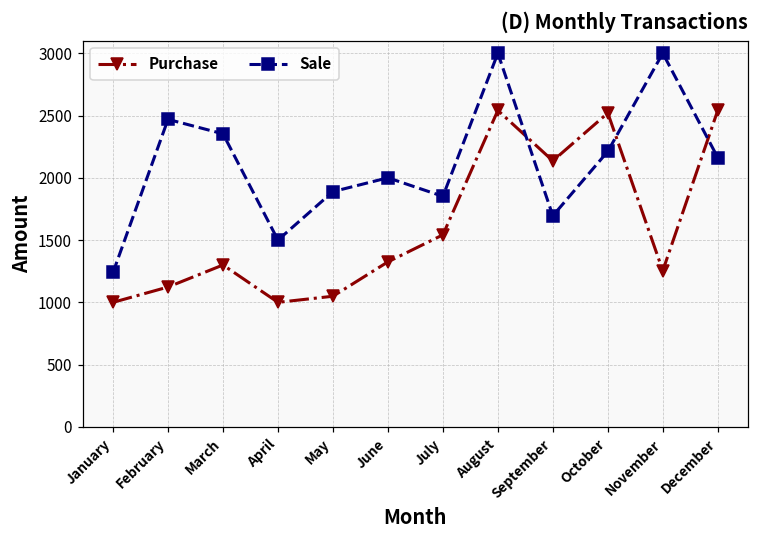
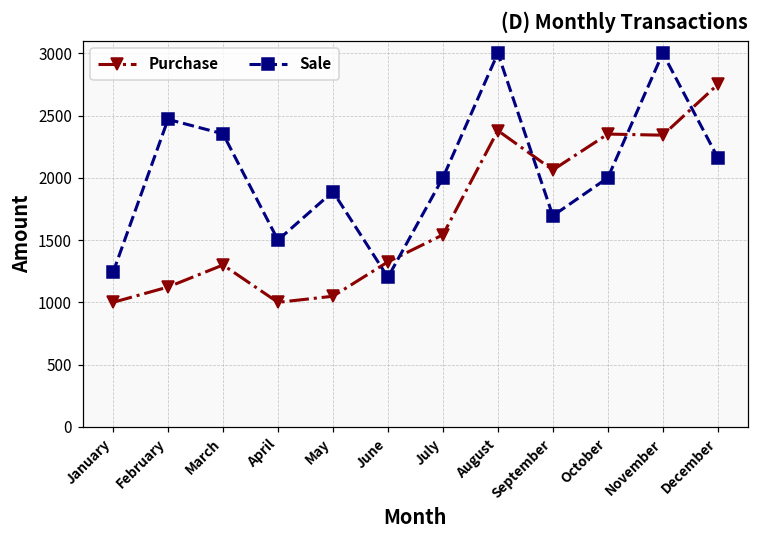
  {
    "Purchase": {
      "January": 1000,
      "February": 1120,
      "March": 1300,
      "April": 1000,
      "May": 1050,
      "June": 1330,
      "July": 1540,
-     "August": 2540,
-     "September": 2140,
-     "October": 2520,
-     "November": 1250,
-     "December": 2540
+     "August": 2380,
+     "September": 2060,
+     "October": 2350,
+     "November": 2340,
+     "December": 2750
    },
    "Sale": {
      "January": 1240,
      "February": 2470,
      "March": 2350,
      "April": 1500,
      "May": 1890,
-     "June": 2000,
-     "July": 1850,
+     "June": 1200,
+     "July": 2000,
      "August": 3000,
      "September": 1700,
-     "October": 2210,
+     "October": 2000,
      "November": 3000,
      "December": 2160
    }
  }
